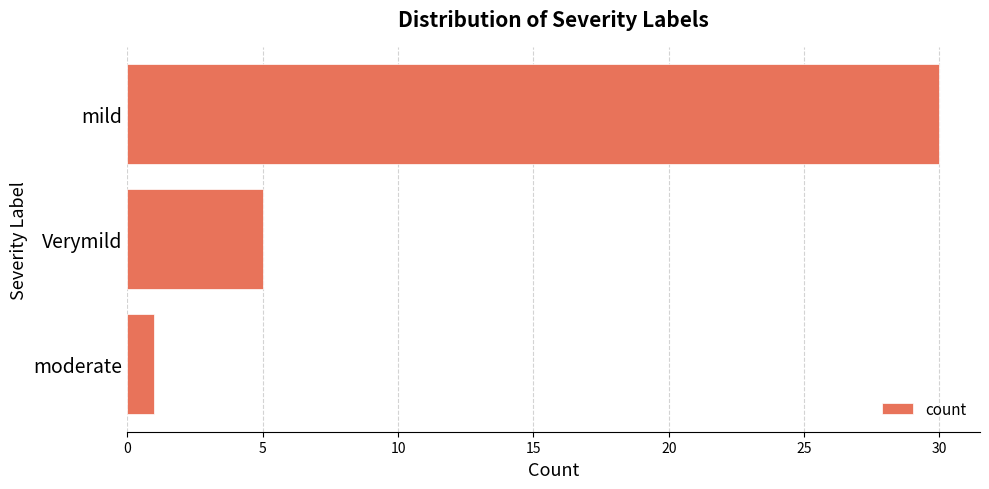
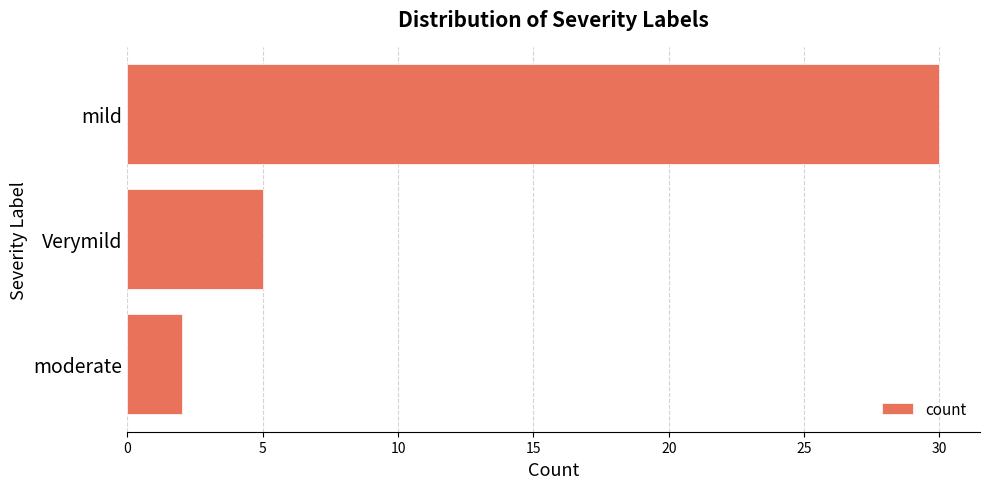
  {
    "mild": 30,
    "Verymild": 5,
-   "moderate": 1
+   "moderate": 2
  }
